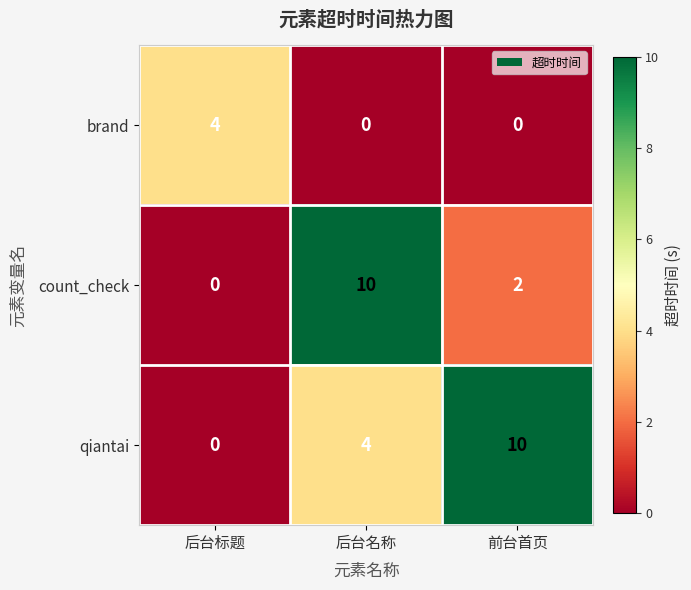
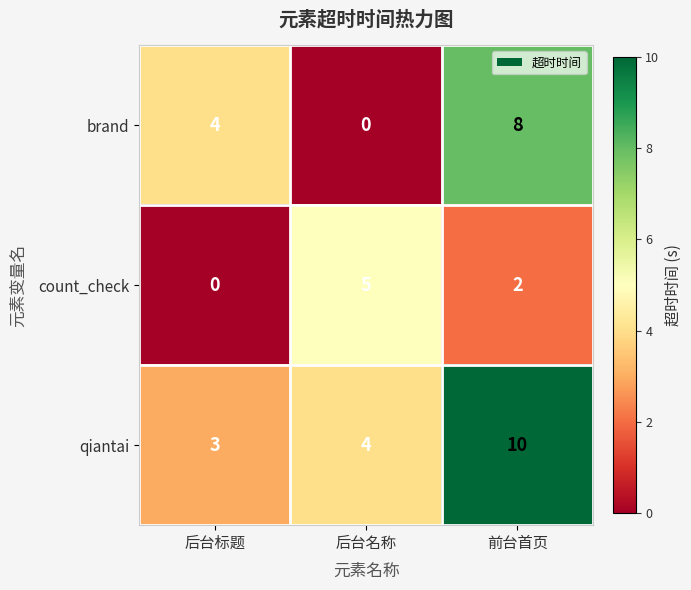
  {
    "brand": {
      "后台标题": 4,
      "后台名称": 0,
-     "前台首页": 0
+     "前台首页": 8
    },
    "count_check": {
      "后台标题": 0,
-     "后台名称": 10,
+     "后台名称": 5,
      "前台首页": 2
    },
    "qiantai": {
-     "后台标题": 0,
+     "后台标题": 3,
      "后台名称": 4,
      "前台首页": 10
    }
  }
